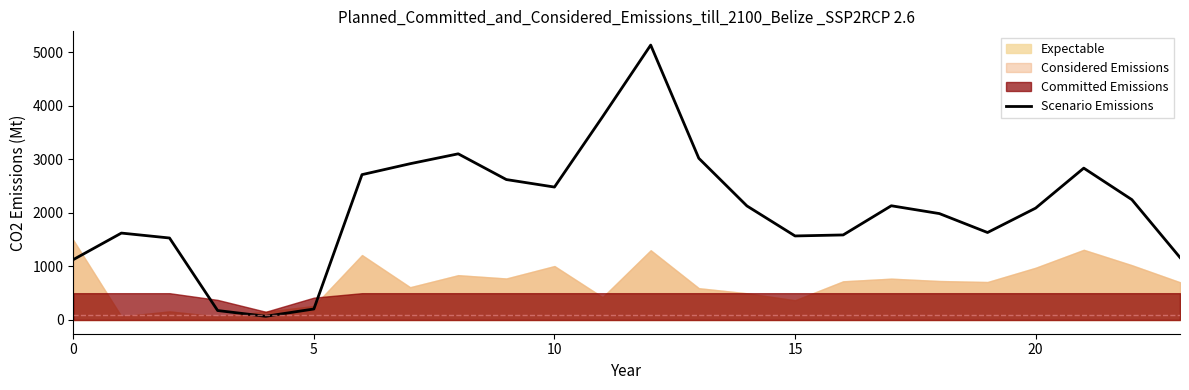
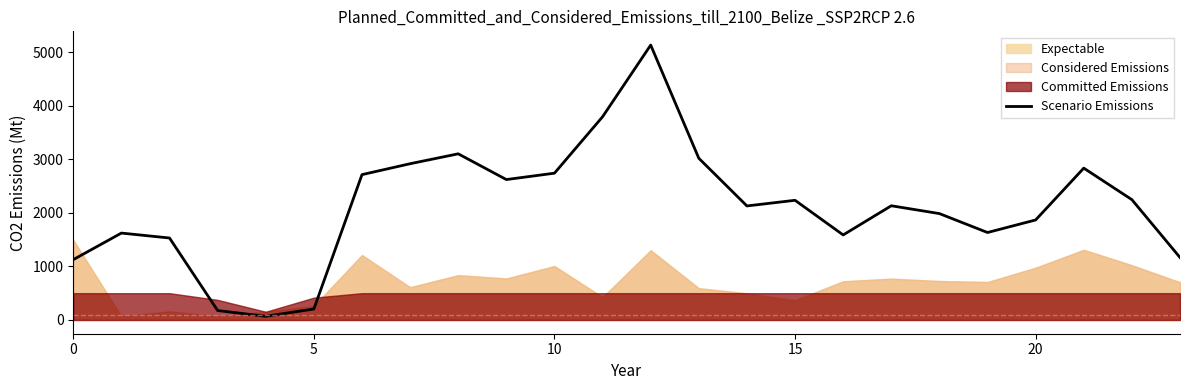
  {
    "Scenario Emissions": {
      "0": 1100,
      "5": 200,
-     "10": 2500,
-     "15": 1600,
-     "20": 2100
+     "10": 2700,
+     "15": 2200,
+     "20": 1900
    },
    "Considered Emissions": {
      "0": 1500,
      "5": 300,
      "10": 1000,
      "15": 400,
      "20": 1000
    },
    "Committed Emissions": {
      "0": 500,
      "5": 400,
      "10": 500,
      "15": 500,
      "20": 500
    }
  }
